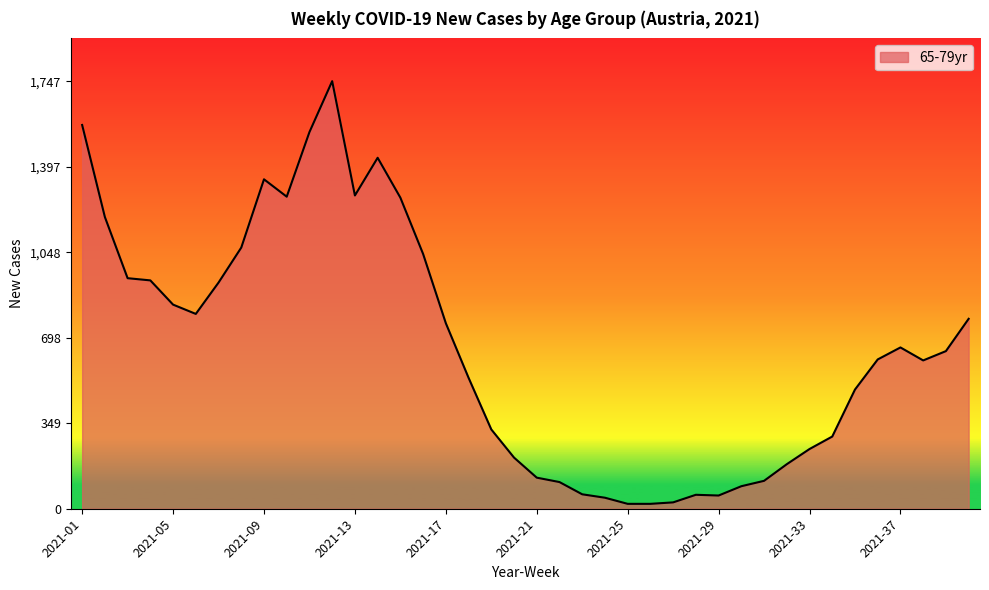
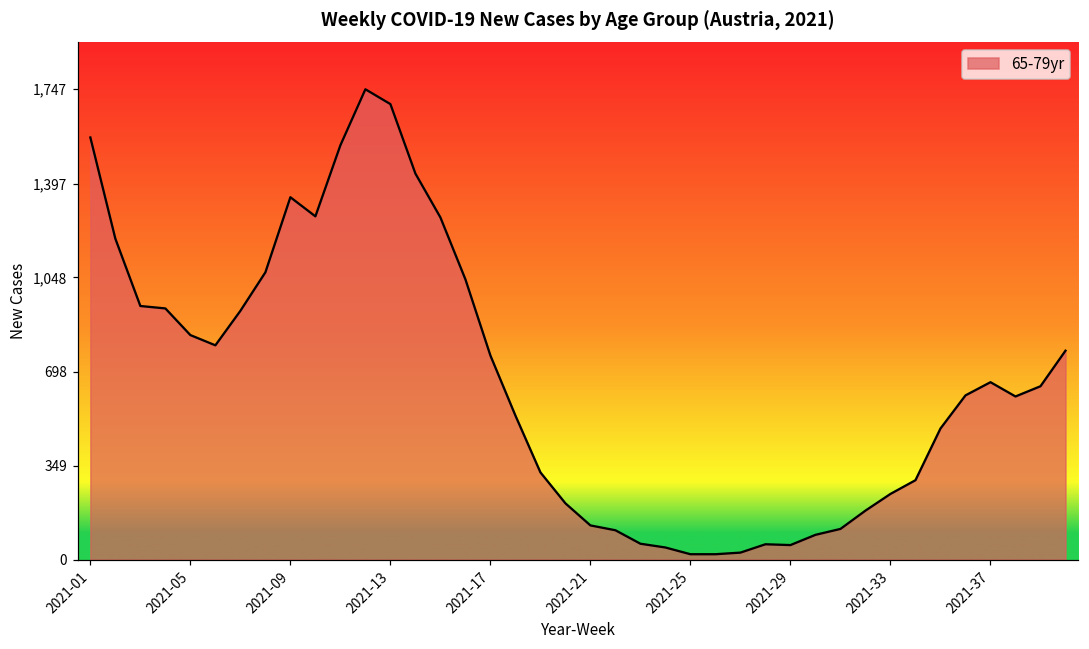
  {
    "2021-01": "1,570",
    "2021-05": "830",
    "2021-09": "1,350",
-   "2021-13": "1,280",
+   "2021-13": "1,690",
    "2021-17": "760",
    "2021-21": "130",
    "2021-25": "20",
    "2021-29": "50",
    "2021-33": "240",
    "2021-37": "660"
  }
